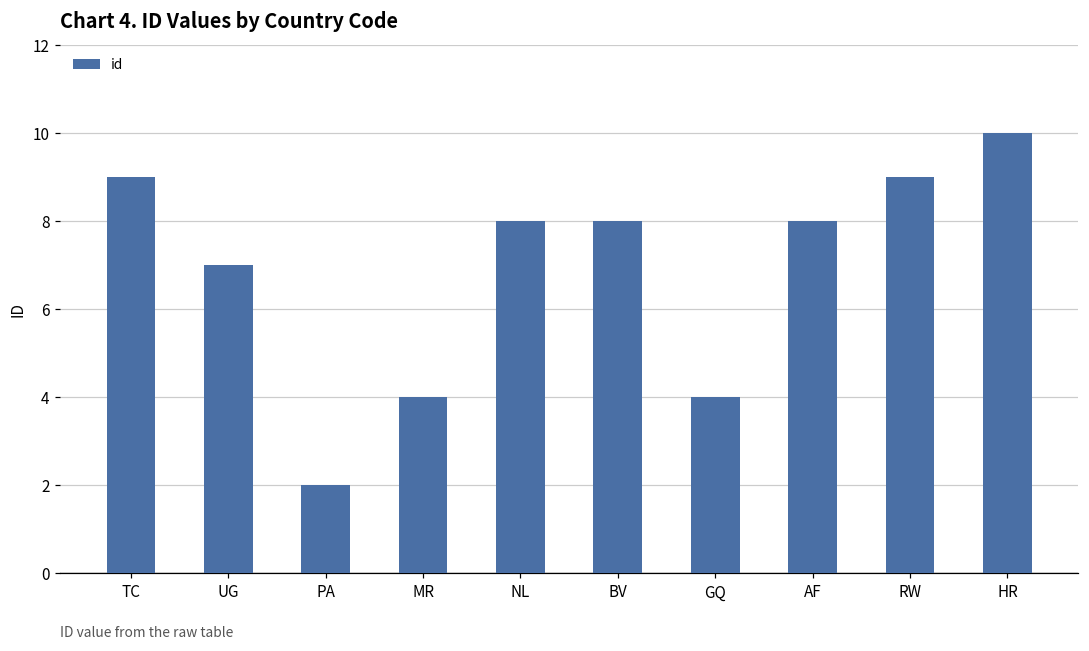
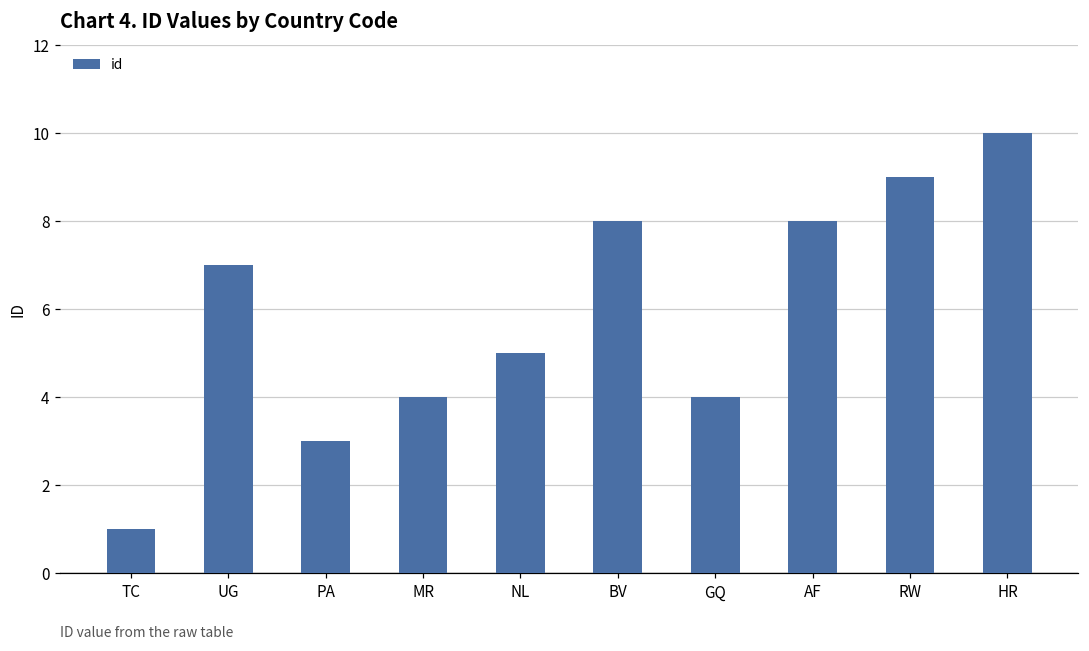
  {
-   "TC": 9,
+   "TC": 1,
    "UG": 7,
-   "PA": 2,
+   "PA": 3,
    "MR": 4,
-   "NL": 8,
+   "NL": 5,
    "BV": 8,
    "GQ": 4,
    "AF": 8,
    "RW": 9,
    "HR": 10
  }
